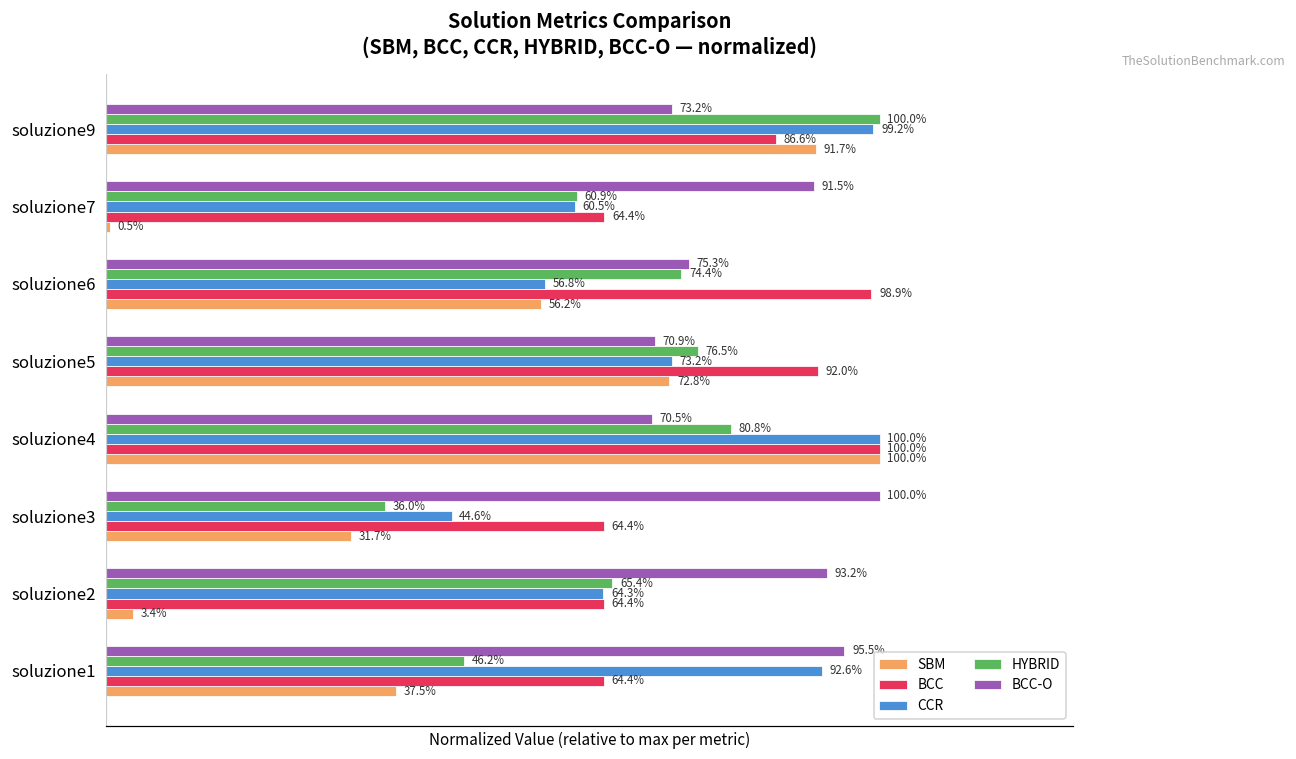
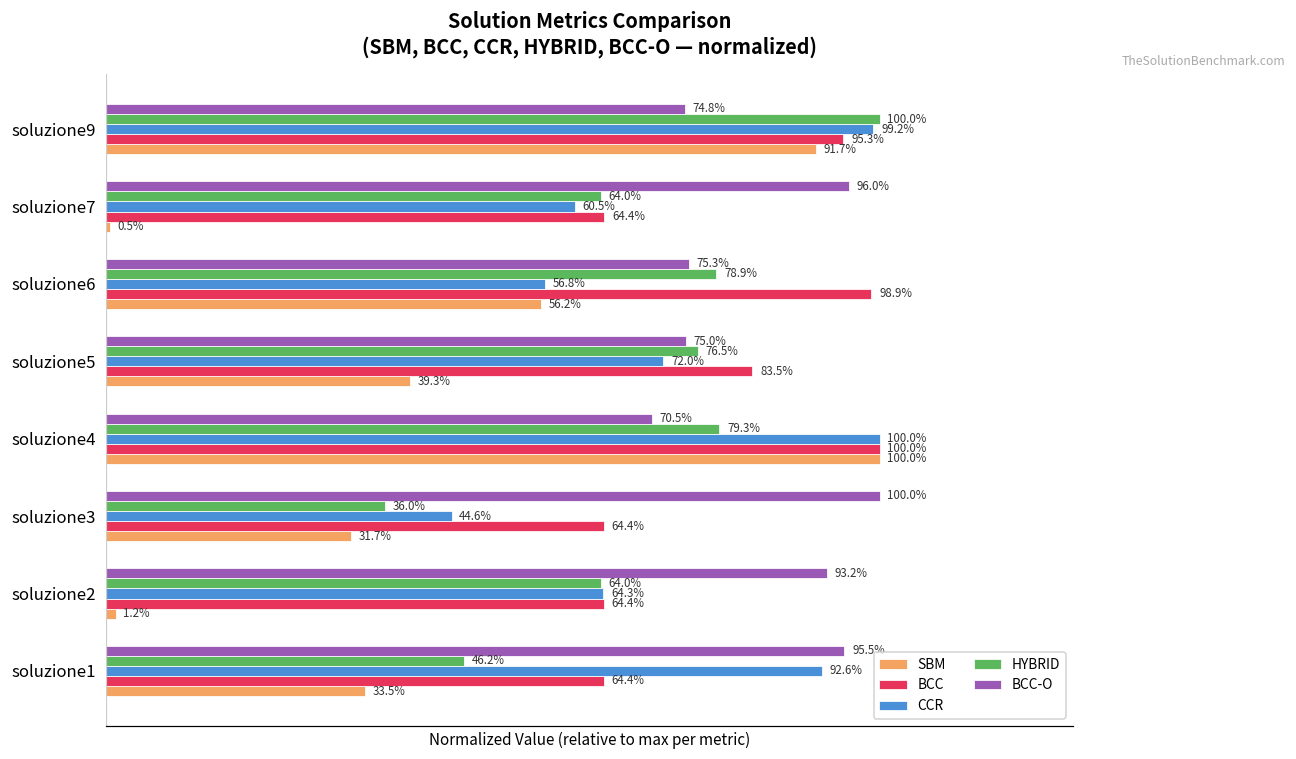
  {
    "SBM": {
      "soluzione9": "91.7%",
      "soluzione7": "0.5%",
      "soluzione6": "56.2%",
-     "soluzione5": "72.8%",
+     "soluzione5": "39.3%",
      "soluzione4": "100.0%",
      "soluzione3": "31.7%",
-     "soluzione2": "3.4%",
-     "soluzione1": "37.5%"
+     "soluzione2": "1.2%",
+     "soluzione1": "33.5%"
    },
    "BCC": {
-     "soluzione9": "86.6%",
+     "soluzione9": "95.3%",
      "soluzione7": "64.4%",
      "soluzione6": "98.9%",
-     "soluzione5": "92.0%",
+     "soluzione5": "83.5%",
      "soluzione4": "100.0%",
      "soluzione3": "64.4%",
      "soluzione2": "64.4%",
      "soluzione1": "64.4%"
    },
    "CCR": {
      "soluzione9": "99.2%",
      "soluzione7": "60.5%",
      "soluzione6": "56.8%",
-     "soluzione5": "73.2%",
+     "soluzione5": "72.0%",
      "soluzione4": "100.0%",
      "soluzione3": "44.6%",
      "soluzione2": "64.3%",
      "soluzione1": "92.6%"
    },
    "HYBRID": {
      "soluzione9": "100.0%",
-     "soluzione7": "60.9%",
-     "soluzione6": "74.4%",
+     "soluzione7": "64.0%",
+     "soluzione6": "78.9%",
      "soluzione5": "76.5%",
-     "soluzione4": "80.8%",
+     "soluzione4": "79.3%",
      "soluzione3": "36.0%",
-     "soluzione2": "65.4%",
+     "soluzione2": "64.0%",
      "soluzione1": "46.2%"
    },
    "BCC-O": {
-     "soluzione9": "73.2%",
-     "soluzione7": "91.5%",
+     "soluzione9": "74.8%",
+     "soluzione7": "96.0%",
      "soluzione6": "75.3%",
-     "soluzione5": "70.9%",
+     "soluzione5": "75.0%",
      "soluzione4": "70.5%",
      "soluzione3": "100.0%",
      "soluzione2": "93.2%"
    }
  }
